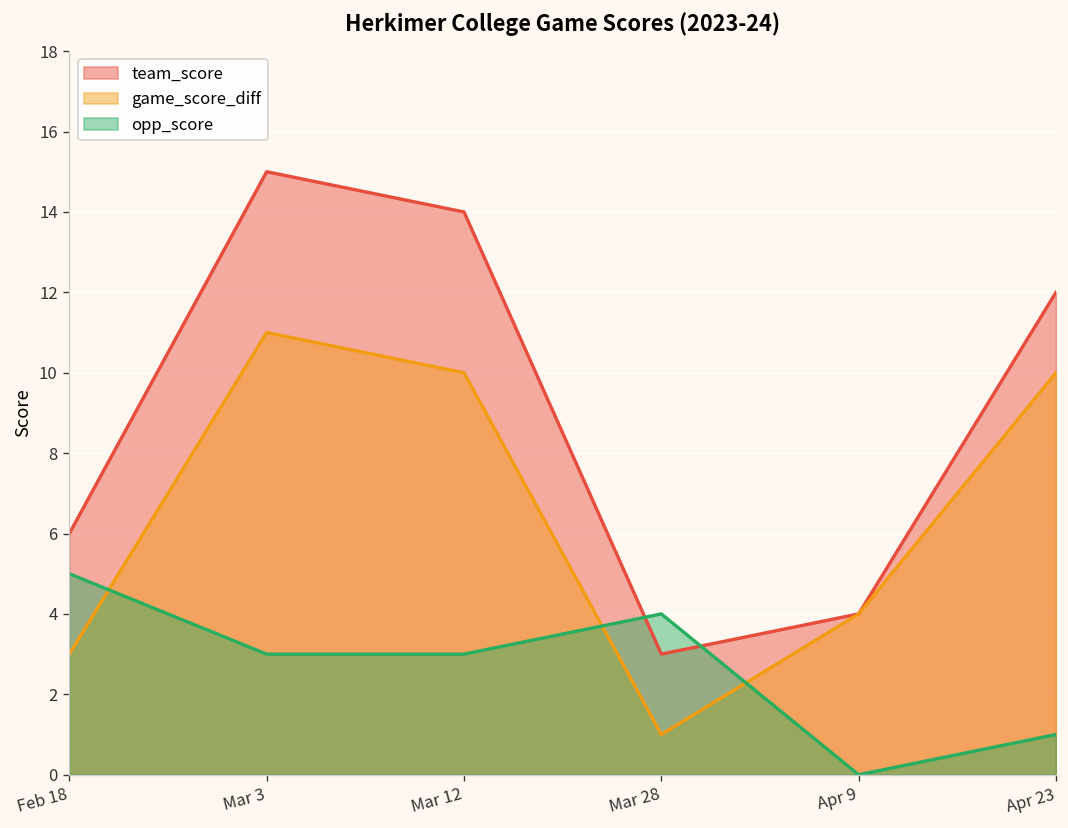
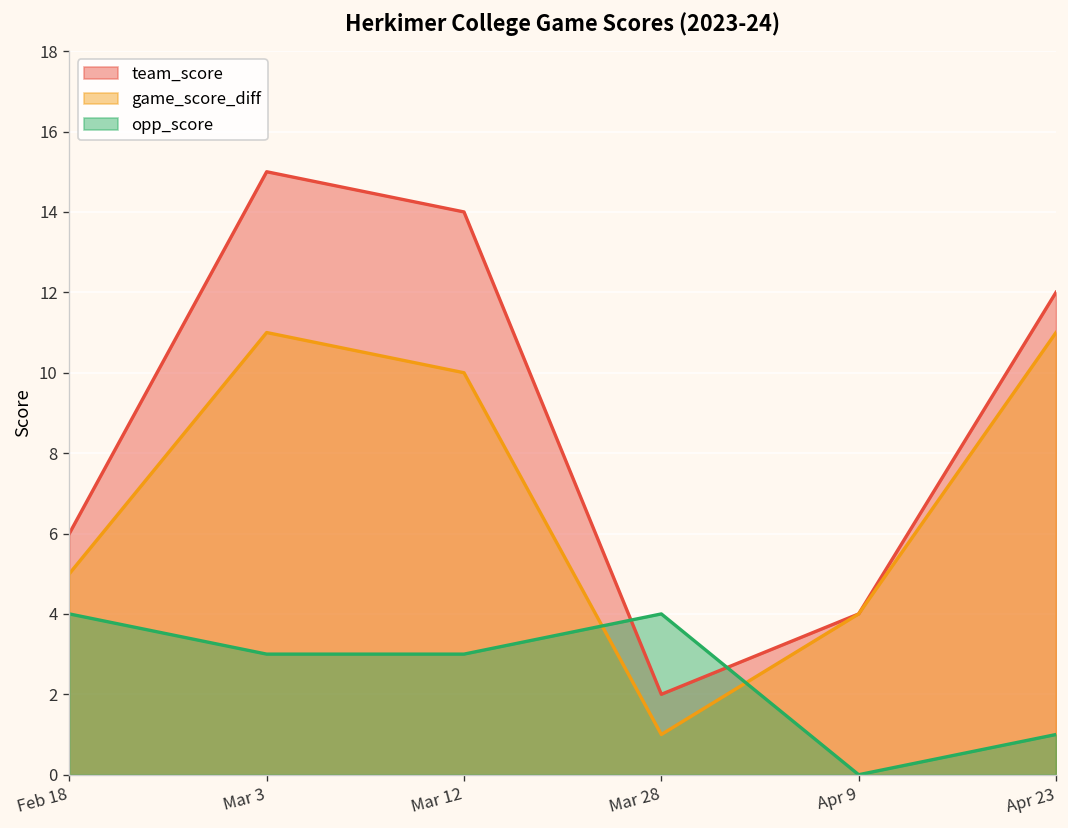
  {
    "team_score": {
      "Feb 18": 6,
      "Mar 3": 15,
      "Mar 12": 14,
-     "Mar 28": 3,
+     "Mar 28": 2,
      "Apr 23": 12
    },
    "game_score_diff": {
-     "Feb 18": 3,
+     "Feb 18": 5,
      "Mar 3": 11,
      "Mar 12": 10,
      "Mar 28": 1,
-     "Apr 23": 10
+     "Apr 23": 11
    },
    "opp_score": {
-     "Feb 18": 5,
+     "Feb 18": 4,
      "Mar 3": 3,
      "Mar 12": 3,
      "Mar 28": 4,
      "Apr 9": 0,
      "Apr 23": 1
    }
  }
